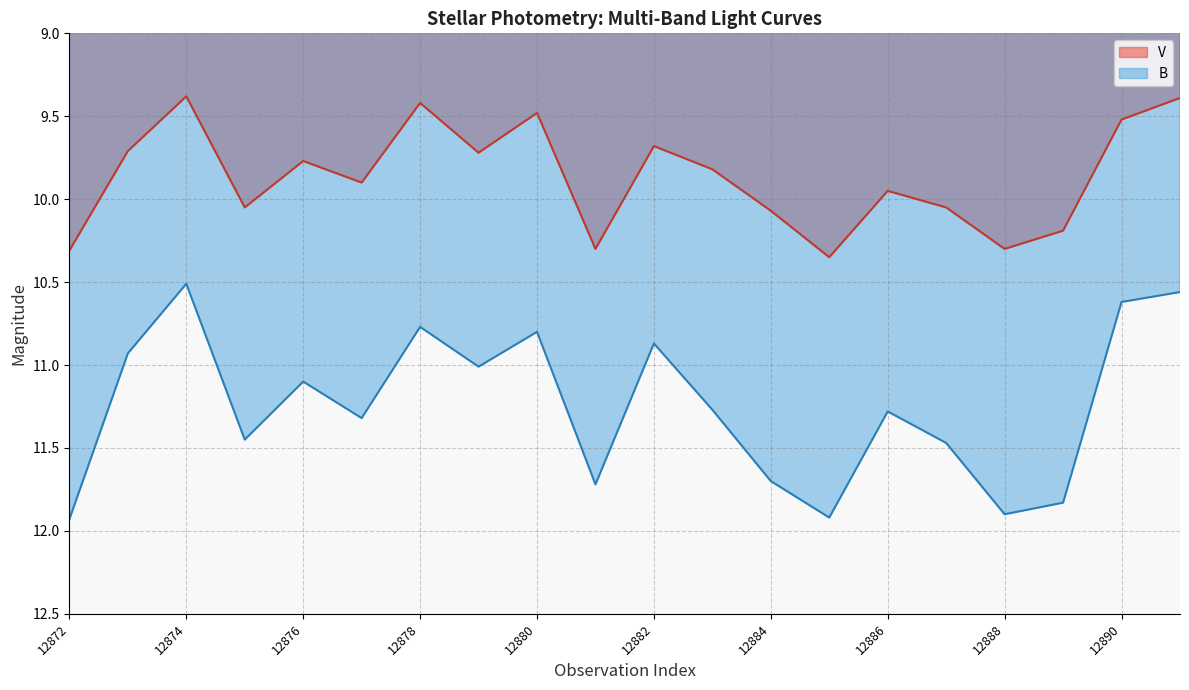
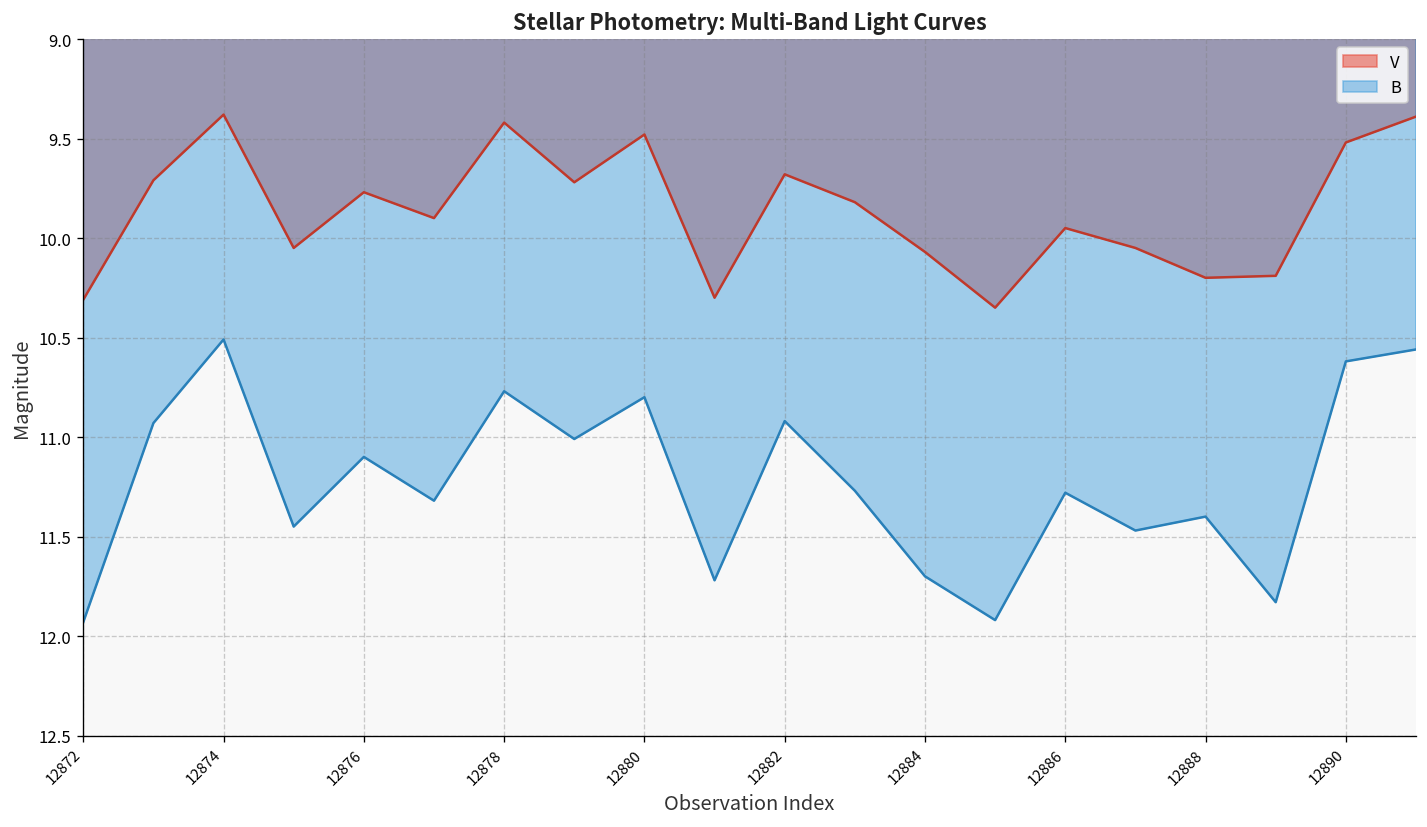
  {
    "V": {
      "12872": 10.3,
      "12874": 9.38,
      "12876": 9.77,
      "12878": 9.42,
      "12880": 9.48,
      "12882": 9.68,
      "12884": 10.07,
      "12886": 9.95,
-     "12888": 10.3,
+     "12888": 10.2,
      "12890": 9.52
    },
    "B": {
      "12872": 11.93,
      "12874": 10.51,
      "12876": 11.10,
      "12878": 10.77,
      "12880": 10.80,
-     "12882": 10.87,
+     "12882": 10.92,
      "12884": 11.70,
      "12886": 11.28,
-     "12888": 11.9,
+     "12888": 11.4,
      "12890": 10.62
    }
  }
